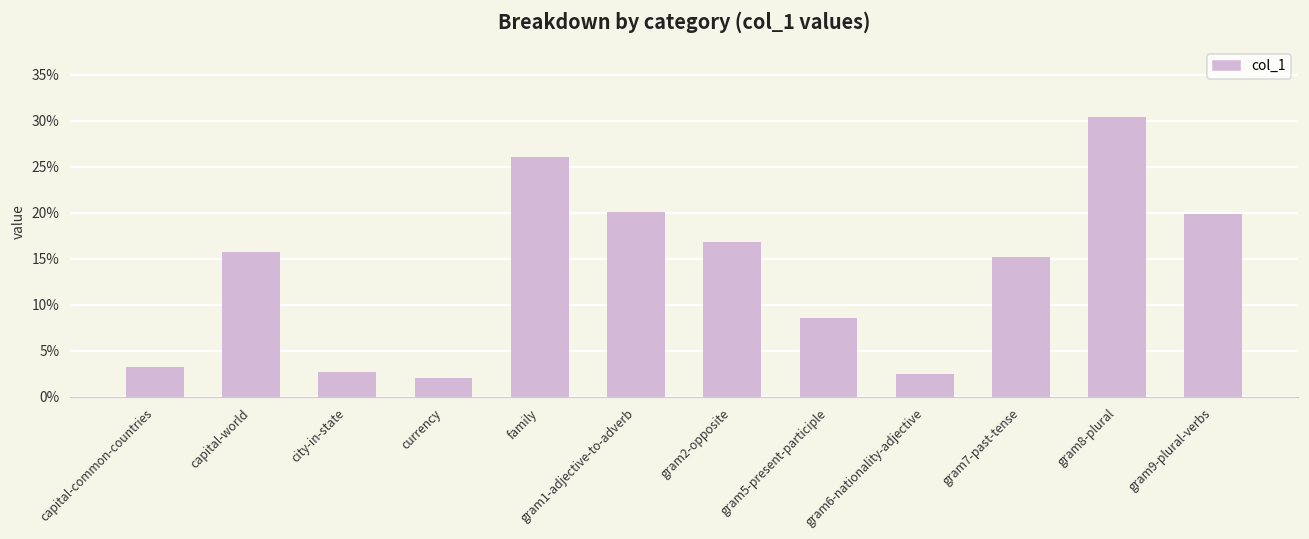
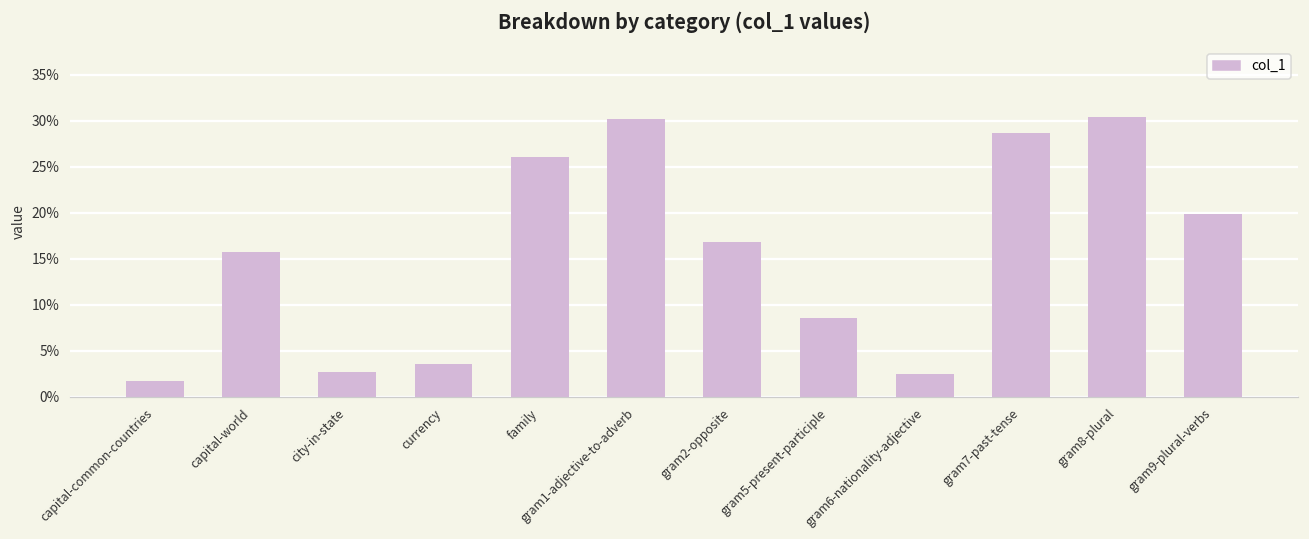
  {
-   "capital-common-countries": "3%",
+   "capital-common-countries": "2%",
    "capital-world": "16%",
    "city-in-state": "3%",
-   "currency": "2%",
+   "currency": "4%",
    "family": "26%",
-   "gram1-adjective-to-adverb": "20%",
+   "gram1-adjective-to-adverb": "30%",
    "gram2-opposite": "17%",
    "gram5-present-participle": "9%",
    "gram6-nationality-adjective": "2%",
-   "gram7-past-tense": "15%",
+   "gram7-past-tense": "29%",
    "gram8-plural": "30%",
    "gram9-plural-verbs": "20%"
  }
